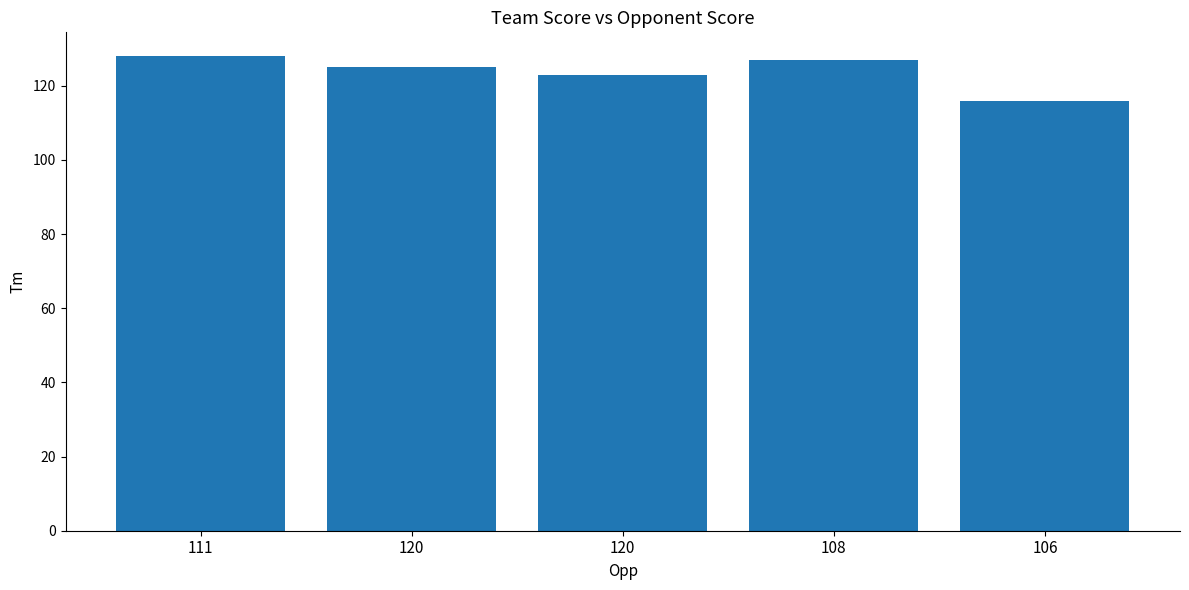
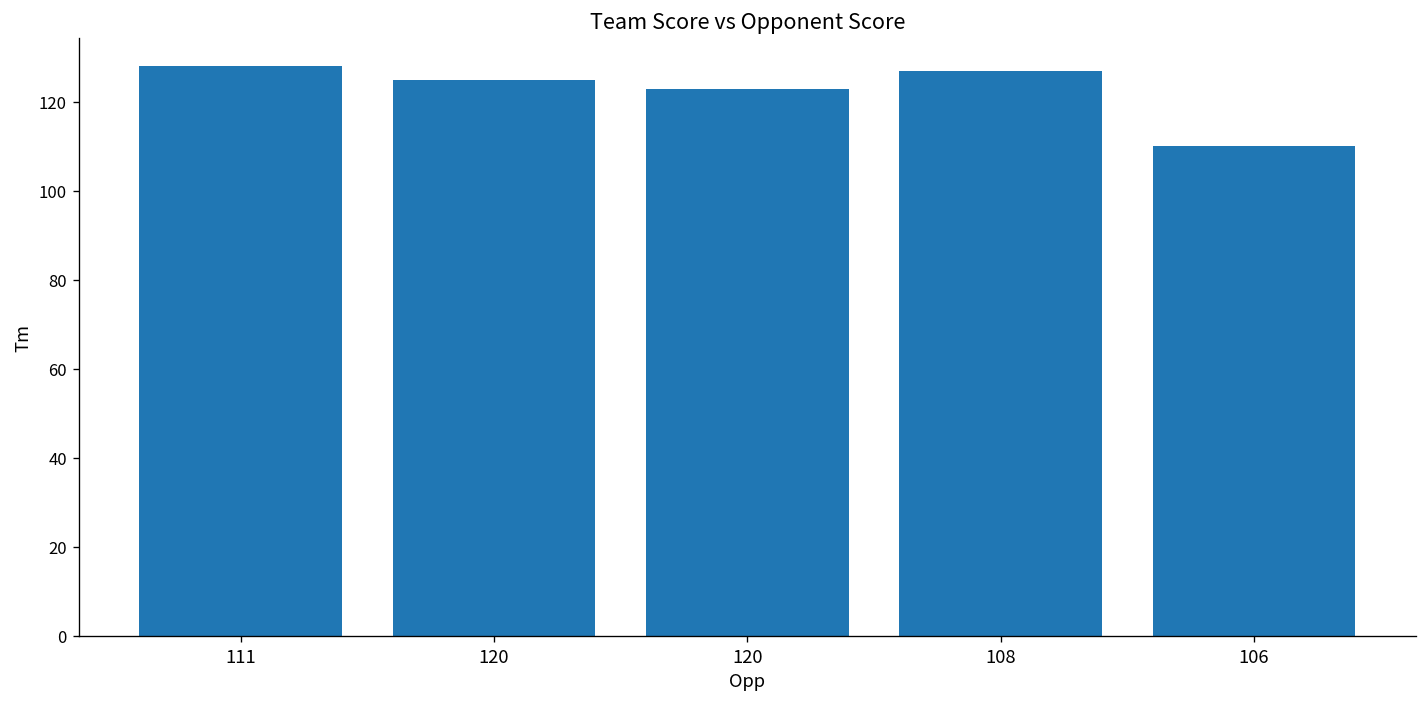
  {
    "111": 128,
    "108": 127,
-   "106": 116
+   "106": 110
  }
